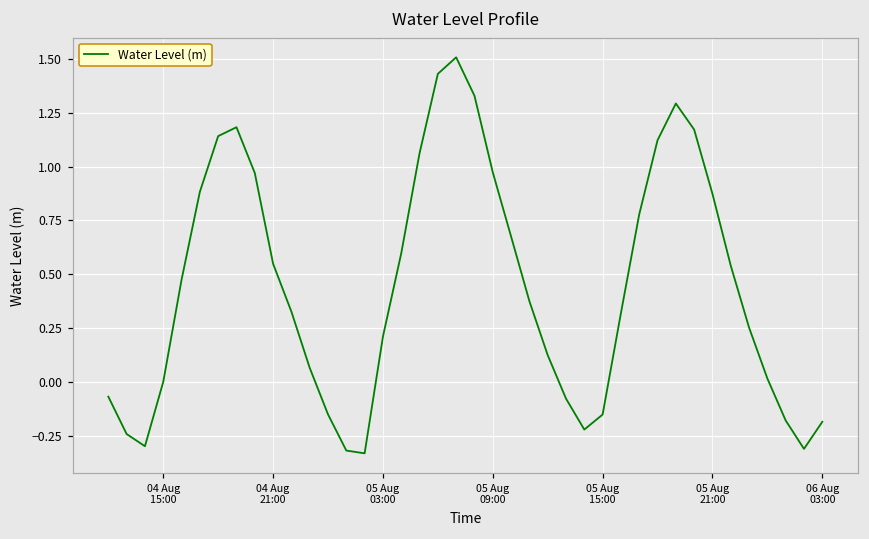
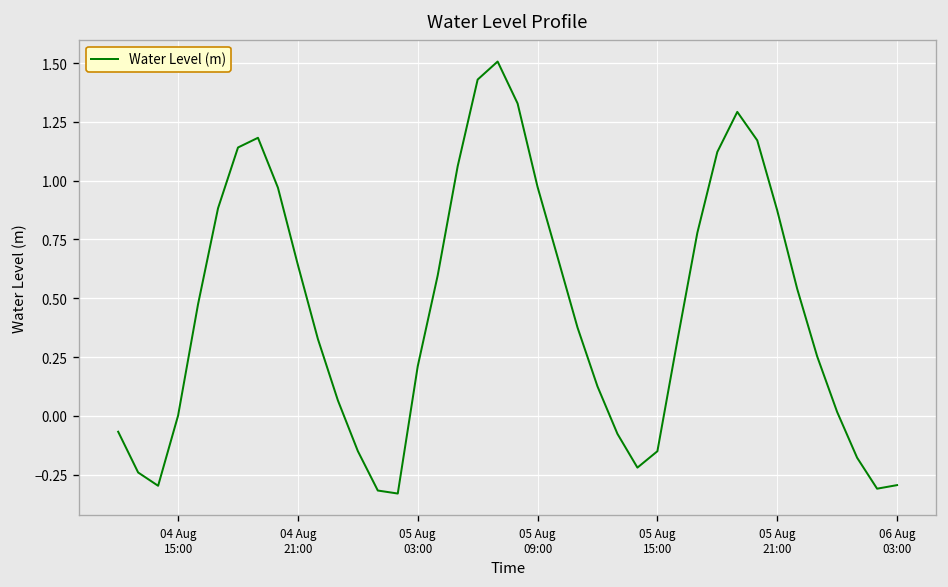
  {
    "04 Aug 15:00": 0.00,
-   "04 Aug 21:00": 0.55,
+   "04 Aug 21:00": 0.64,
    "05 Aug 03:00": 0.21,
    "05 Aug 09:00": 0.97,
    "05 Aug 15:00": -0.15,
    "05 Aug 21:00": 0.87,
-   "06 Aug 03:00": -0.18
+   "06 Aug 03:00": -0.29
  }
